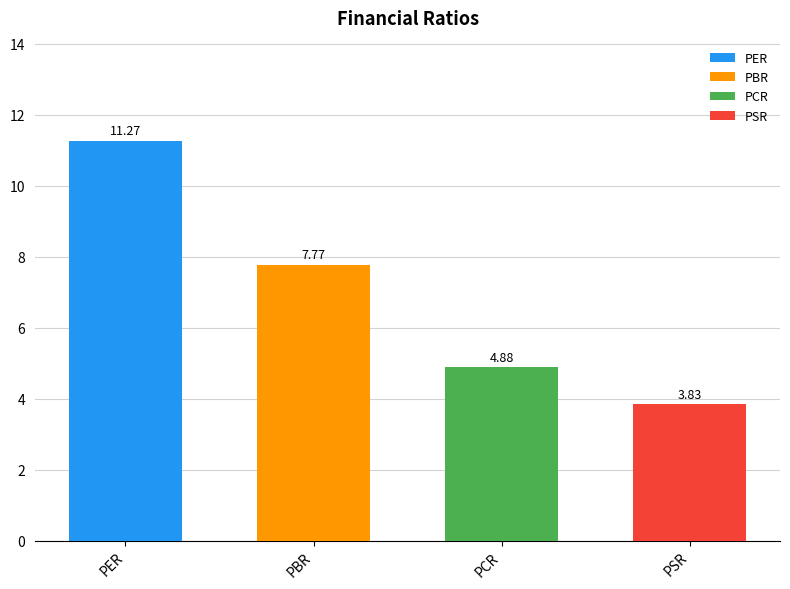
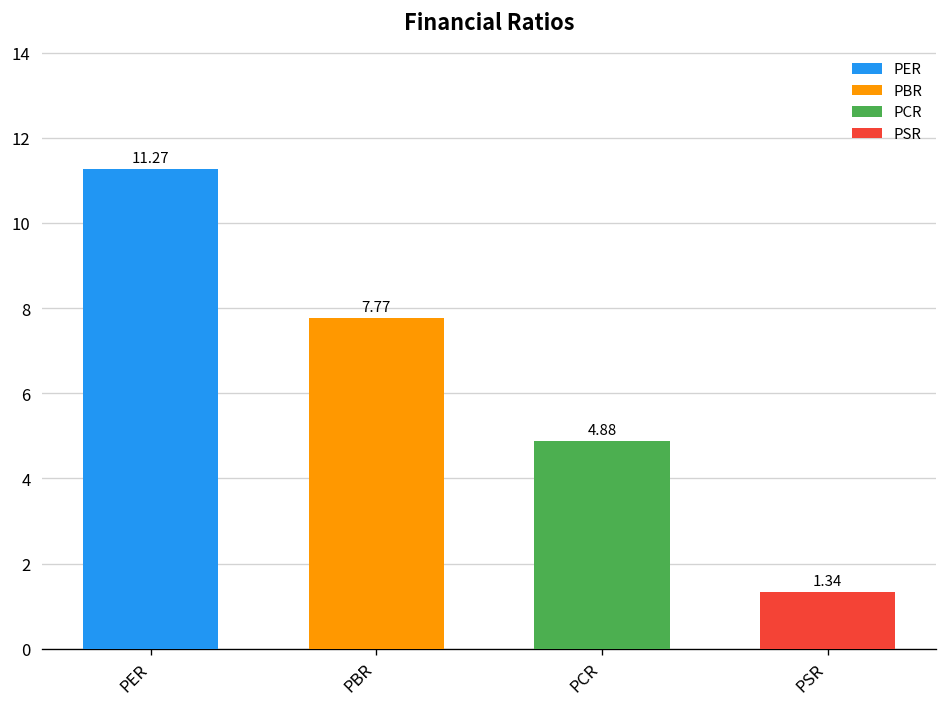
  {
    "PER": 11.27,
    "PBR": 7.77,
    "PCR": 4.88,
-   "PSR": 3.83
+   "PSR": 1.34
  }
